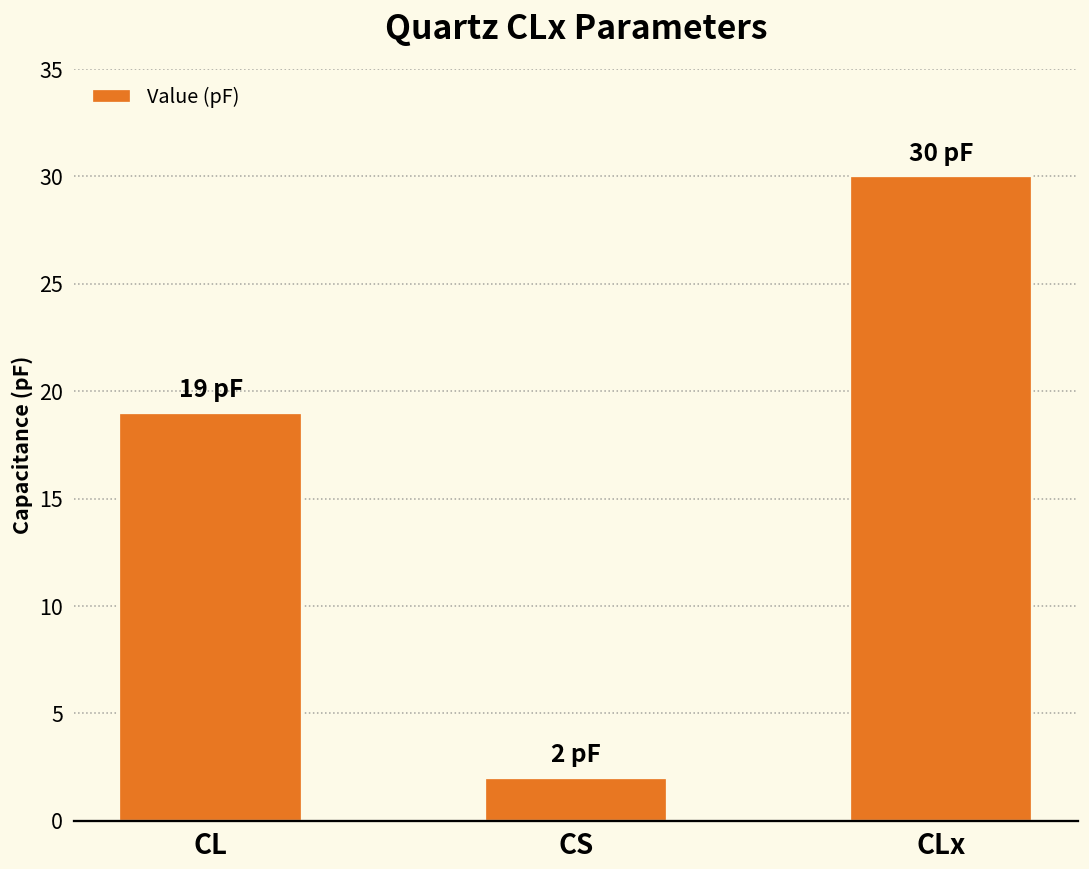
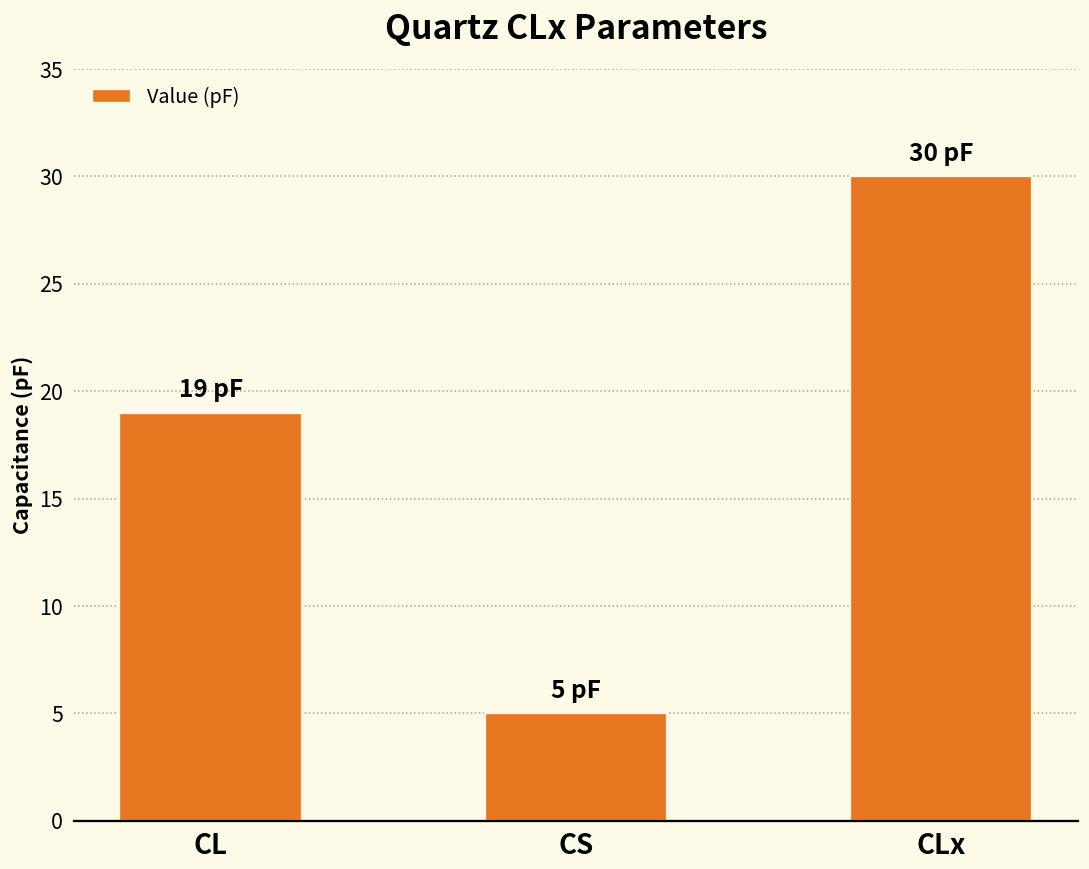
  {
    "CL": 19,
-   "CS": 2,
+   "CS": 5,
    "CLx": 30
  }
